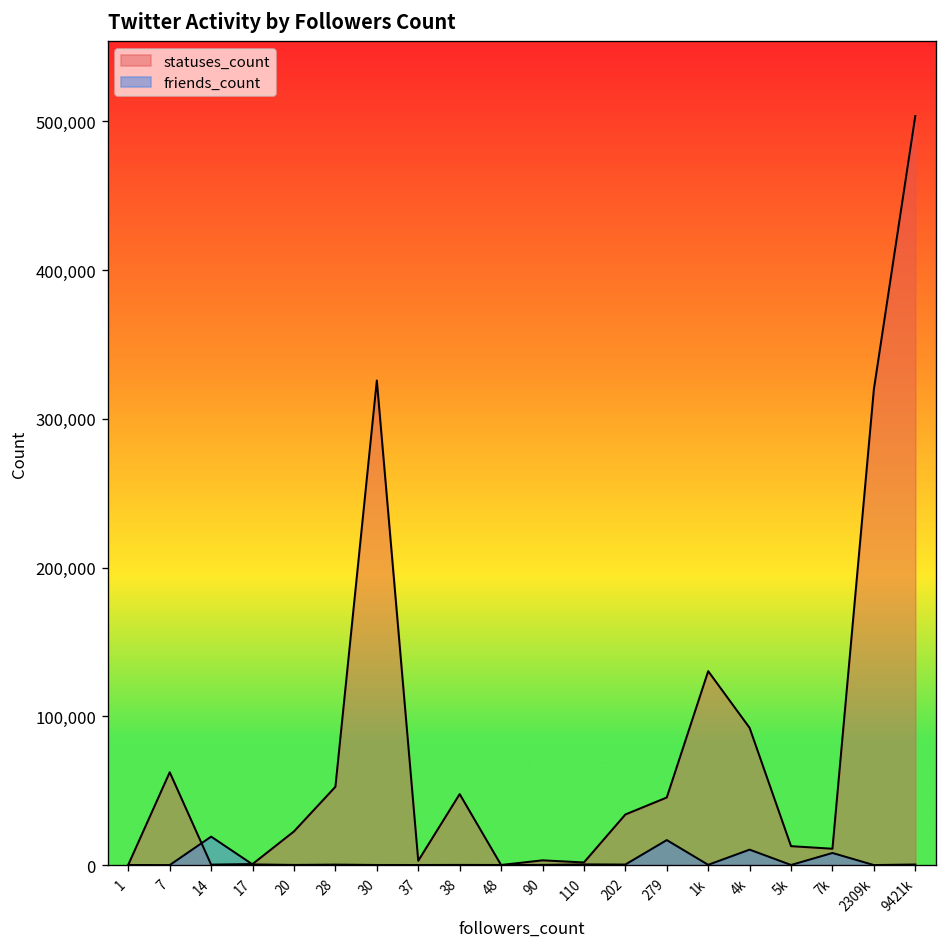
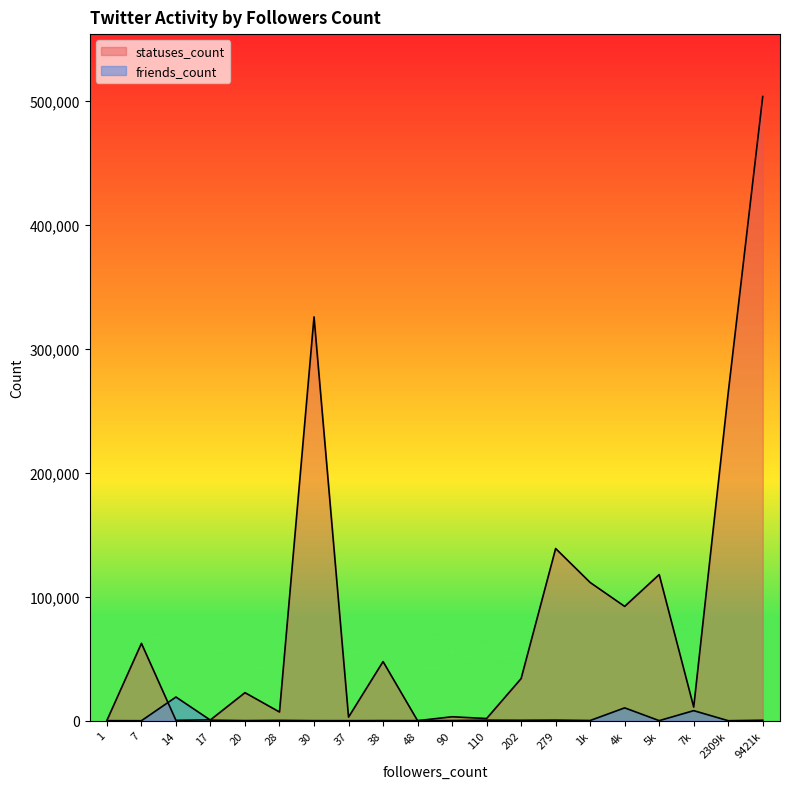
  {
    "statuses_count": {
      "7": "62,000",
      "14": "0",
      "20": "23,000",
-     "28": "53,000",
+     "28": "7,000",
      "30": "326,000",
      "37": "3,000",
      "38": "48,000",
      "90": "3,000",
      "202": "34,000",
-     "279": "45,000",
-     "1k": "130,000",
+     "279": "139,000",
+     "1k": "112,000",
      "4k": "92,000",
-     "5k": "13,000",
+     "5k": "118,000",
      "7k": "11,000",
-     "2309k": "320,000",
+     "2309k": "265,000",
      "9421k": "504,000"
    },
    "friends_count": {
      "7": "0",
      "14": "19,000",
      "20": "0",
      "28": "0",
      "30": "0",
      "37": "0",
      "38": "0",
      "90": "0",
      "202": "0",
-     "279": "17,000",
+     "279": "0",
      "1k": "0",
      "4k": "10,000",
      "5k": "0",
      "7k": "8,000",
      "2309k": "0",
      "9421k": "0"
    }
  }
